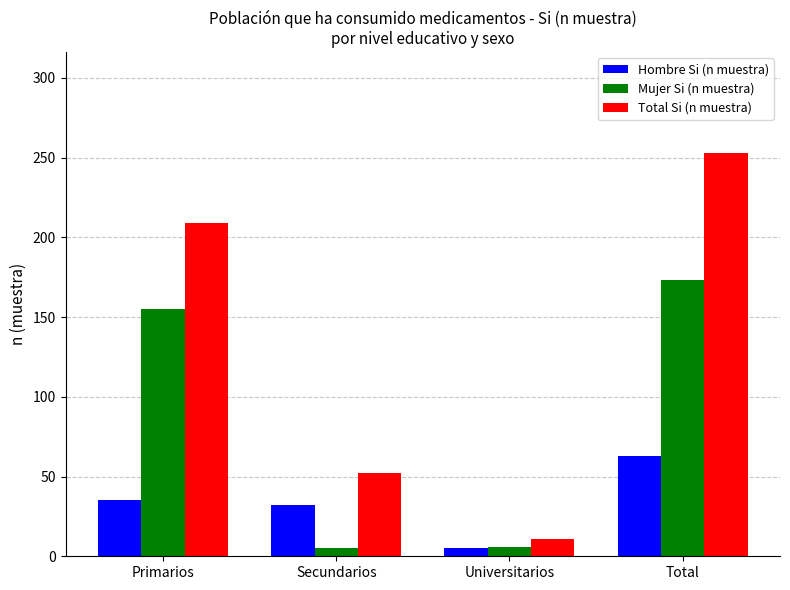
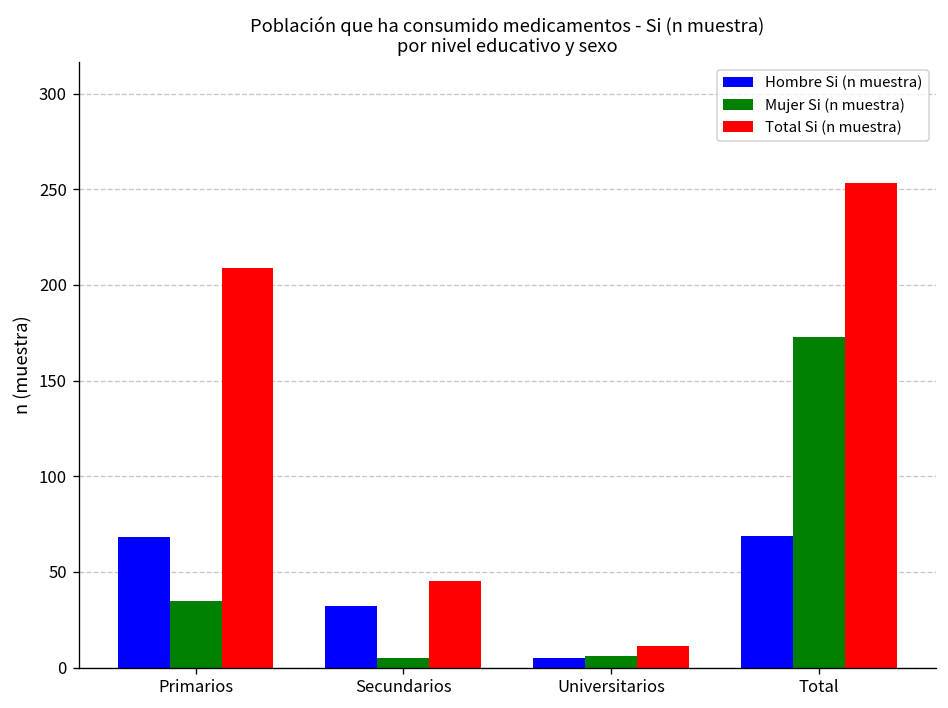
  {
    "Hombre Si (n muestra)": {
-     "Primarios": 35,
+     "Primarios": 68,
      "Secundarios": 32,
      "Universitarios": 5,
-     "Total": 63
+     "Total": 69
    },
    "Mujer Si (n muestra)": {
-     "Primarios": 155,
+     "Primarios": 35,
      "Secundarios": 5,
      "Universitarios": 6,
      "Total": 173
    },
    "Total Si (n muestra)": {
      "Primarios": 209,
-     "Secundarios": 52,
+     "Secundarios": 45,
      "Universitarios": 11,
      "Total": 253
    }
  }
